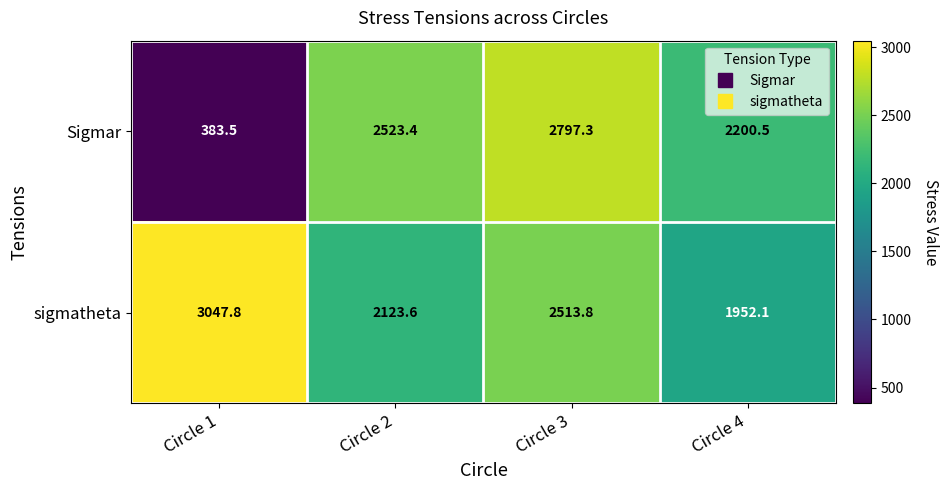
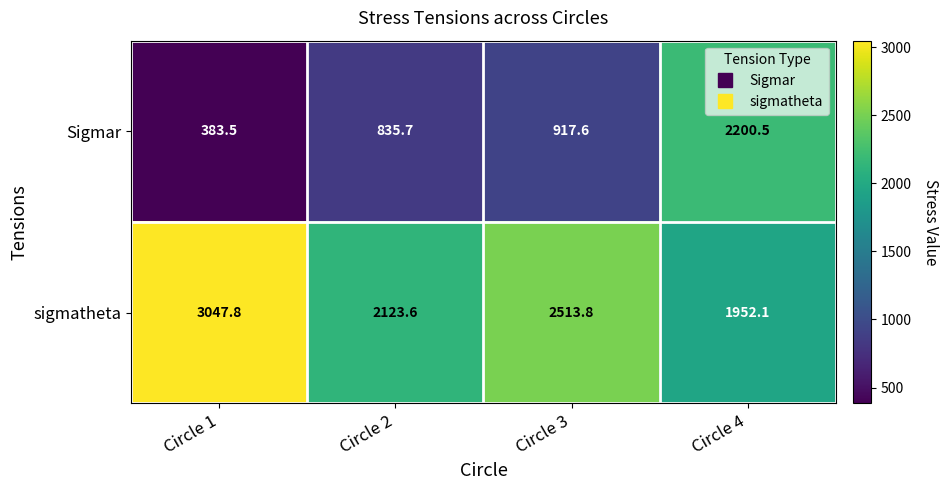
  {
    "Sigmar": {
      "Circle 1": 383.5,
-     "Circle 2": 2523.4,
-     "Circle 3": 2797.3,
+     "Circle 2": 835.7,
+     "Circle 3": 917.6,
      "Circle 4": 2200.5
    },
    "sigmatheta": {
      "Circle 1": 3047.8,
      "Circle 2": 2123.6,
      "Circle 3": 2513.8,
      "Circle 4": 1952.1
    }
  }
